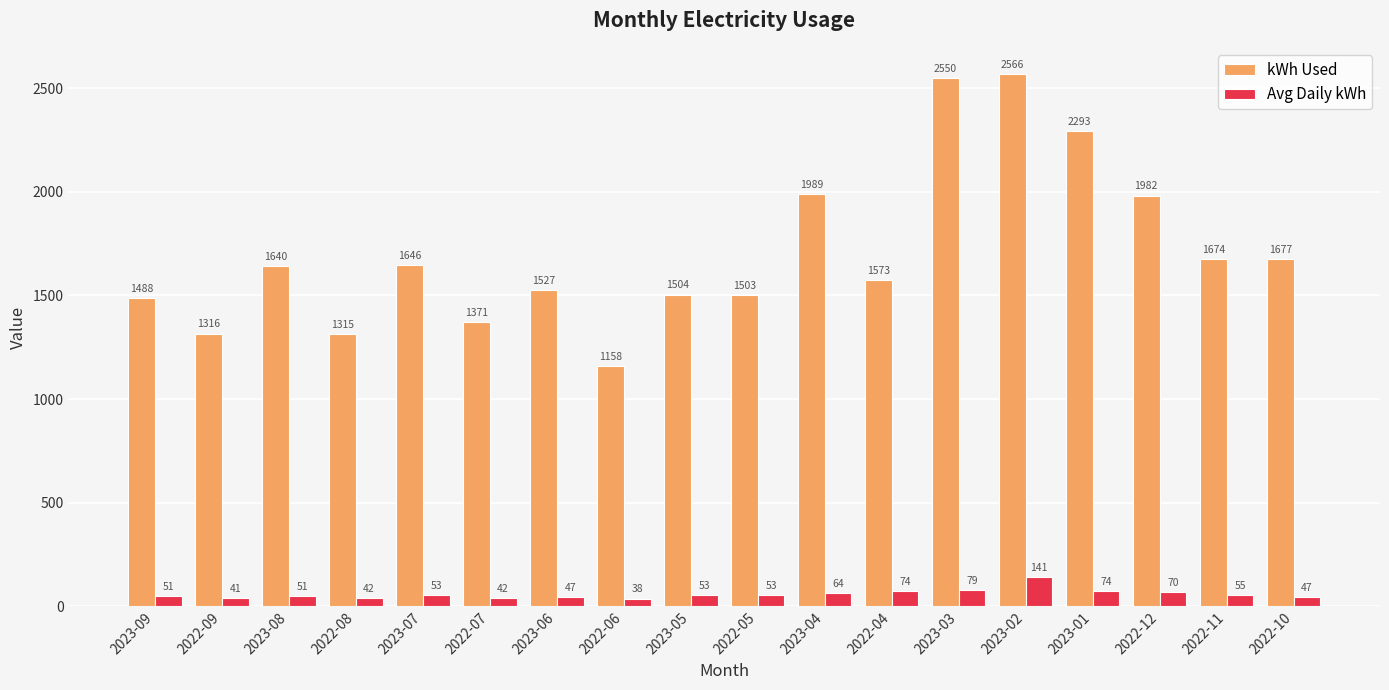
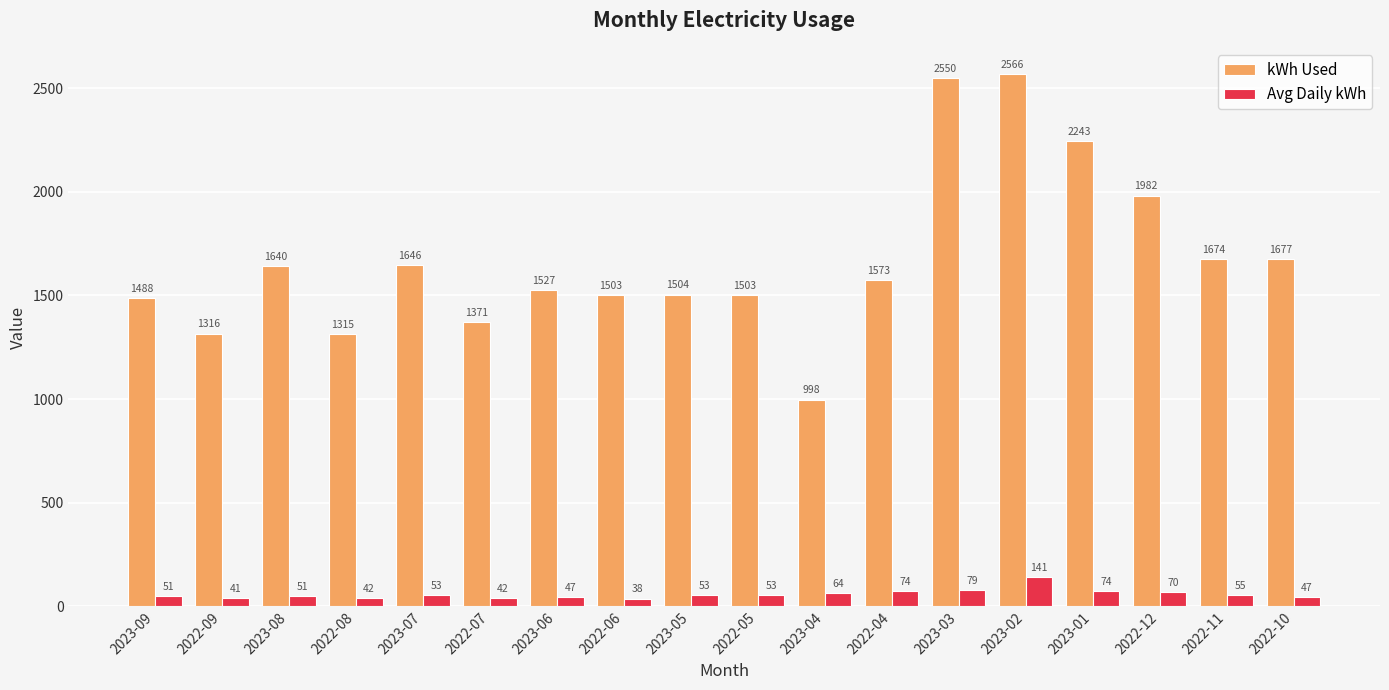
  {
    "kWh Used": {
      "2023-09": 1488,
      "2022-09": 1316,
      "2023-08": 1640,
      "2022-08": 1315,
      "2023-07": 1646,
      "2022-07": 1371,
      "2023-06": 1527,
-     "2022-06": 1158,
+     "2022-06": 1503,
      "2023-05": 1504,
      "2022-05": 1503,
-     "2023-04": 1989,
+     "2023-04": 998,
      "2022-04": 1573,
      "2023-03": 2550,
      "2023-02": 2566,
-     "2023-01": 2293,
+     "2023-01": 2243,
      "2022-12": 1982,
      "2022-11": 1674,
      "2022-10": 1677
    },
    "Avg Daily kWh": {
      "2023-09": 51,
      "2022-09": 41,
      "2023-08": 51,
      "2022-08": 42,
      "2023-07": 53,
      "2022-07": 42,
      "2023-06": 47,
      "2022-06": 38,
      "2023-05": 53,
      "2022-05": 53,
      "2023-04": 64,
      "2022-04": 74,
      "2023-03": 79,
      "2023-02": 141,
      "2023-01": 74,
      "2022-12": 70,
      "2022-11": 55,
      "2022-10": 47
    }
  }
